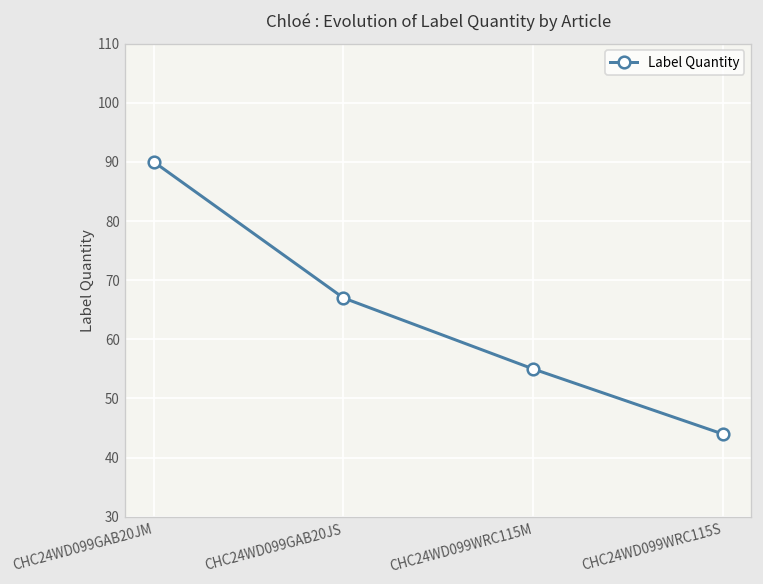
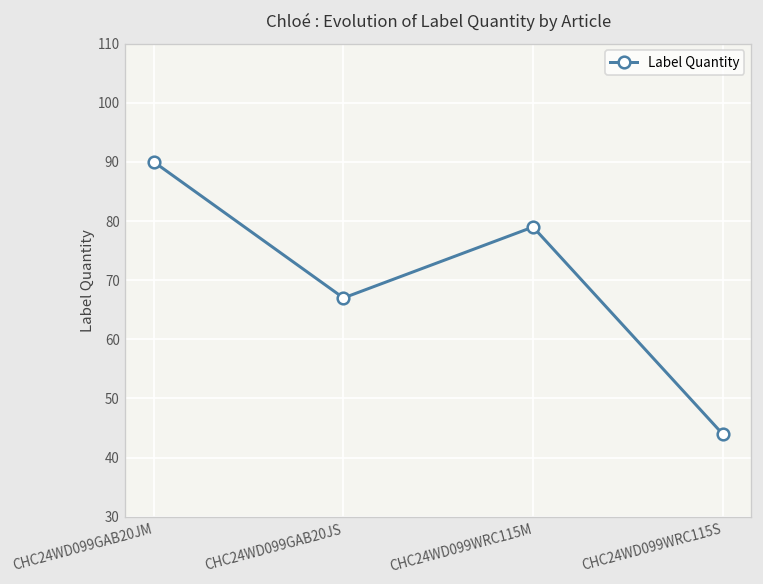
  {
    "CHC24WD099GAB20JM": 90,
    "CHC24WD099GAB20JS": 67,
-   "CHC24WD099WRC115M": 55,
+   "CHC24WD099WRC115M": 79,
    "CHC24WD099WRC115S": 44
  }
